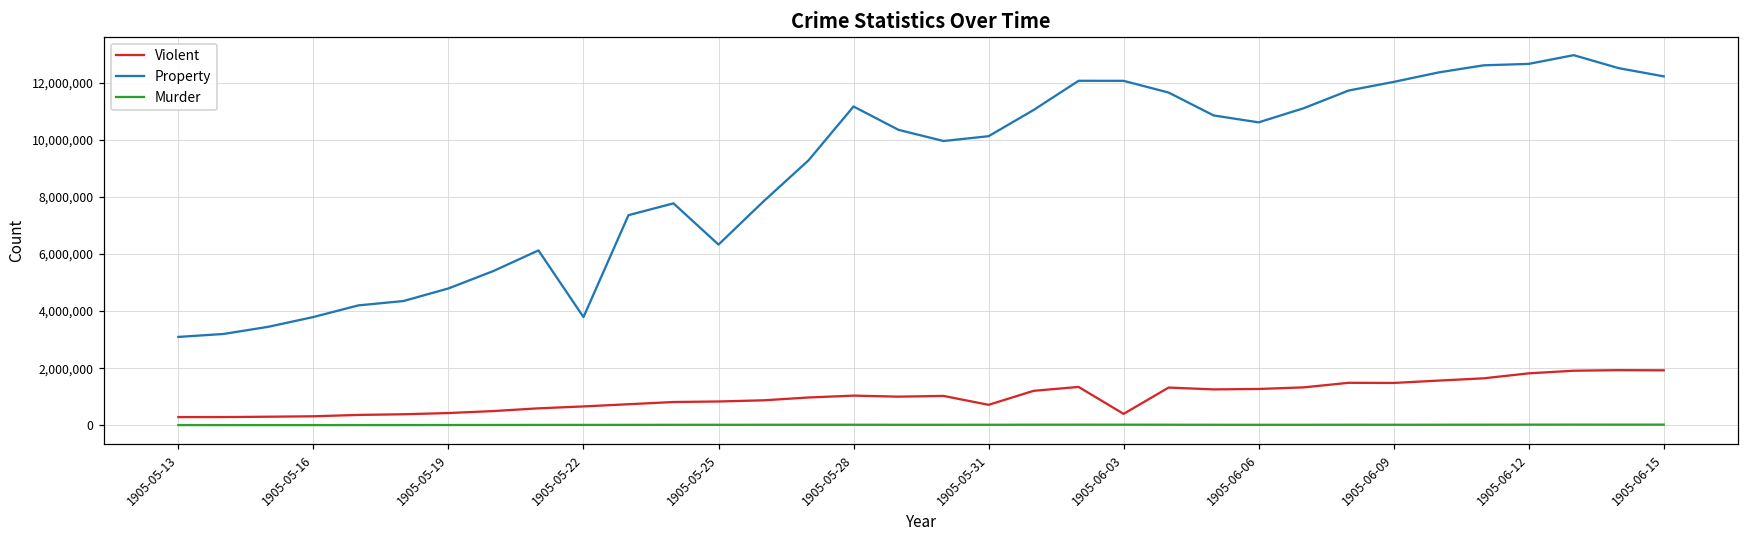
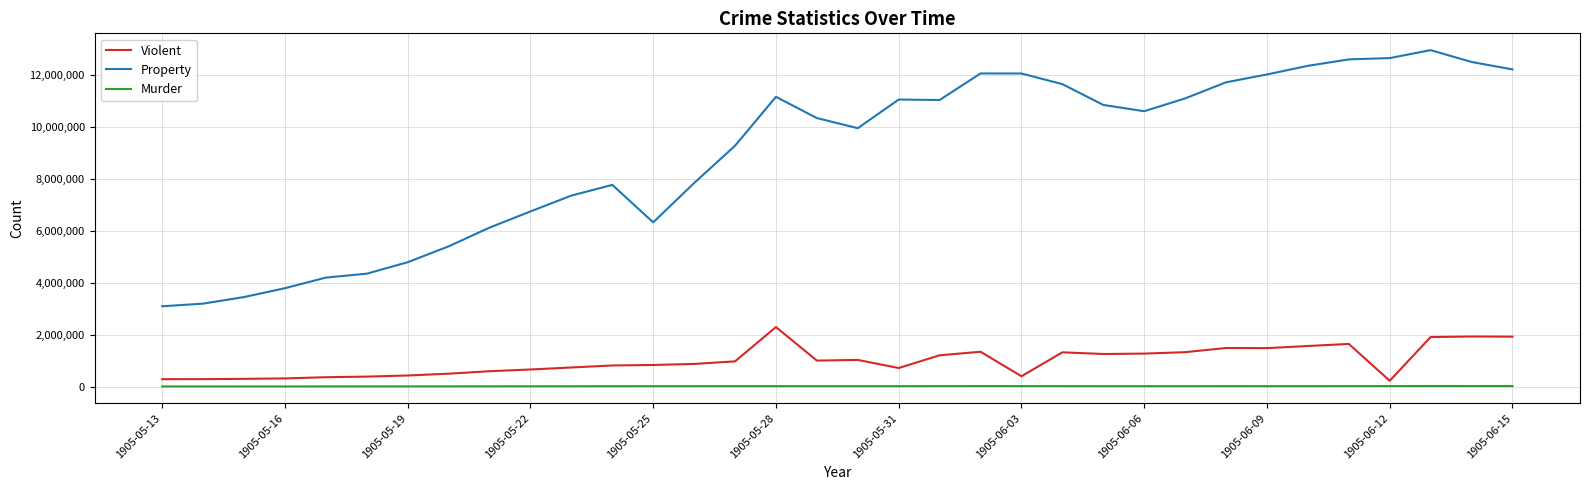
  {
    "Violent": {
      "1905-05-13": "300,000",
      "1905-05-16": "300,000",
      "1905-05-19": "400,000",
      "1905-05-22": "700,000",
      "1905-05-25": "800,000",
-     "1905-05-28": "1,000,000",
+     "1905-05-28": "2,300,000",
      "1905-05-31": "700,000",
      "1905-06-03": "400,000",
      "1905-06-06": "1,300,000",
      "1905-06-09": "1,500,000",
-     "1905-06-12": "1,800,000",
+     "1905-06-12": "200,000",
      "1905-06-15": "1,900,000"
    },
    "Property": {
      "1905-05-13": "3,100,000",
      "1905-05-16": "3,800,000",
      "1905-05-19": "4,800,000",
-     "1905-05-22": "3,800,000",
+     "1905-05-22": "6,700,000",
      "1905-05-25": "6,300,000",
      "1905-05-28": "11,200,000",
-     "1905-05-31": "10,100,000",
+     "1905-05-31": "11,100,000",
      "1905-06-03": "12,100,000",
      "1905-06-06": "10,600,000",
      "1905-06-09": "12,000,000",
      "1905-06-12": "12,700,000",
      "1905-06-15": "12,200,000"
    },
    "Murder": {
      "1905-05-13": "0",
      "1905-05-16": "0",
      "1905-05-19": "0",
      "1905-05-22": "0",
      "1905-05-25": "0",
      "1905-05-28": "0",
      "1905-05-31": "0",
      "1905-06-03": "0",
      "1905-06-06": "0",
      "1905-06-09": "0",
      "1905-06-12": "0",
      "1905-06-15": "0"
    }
  }
